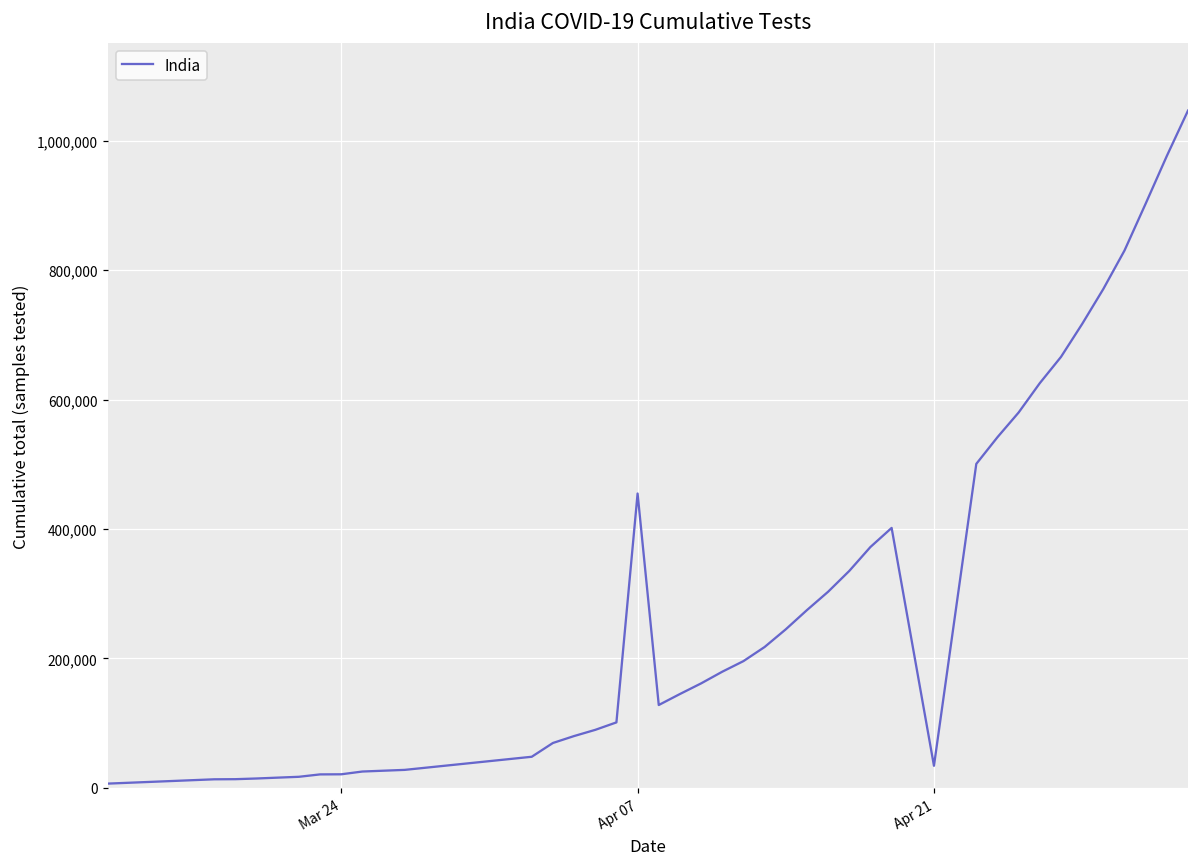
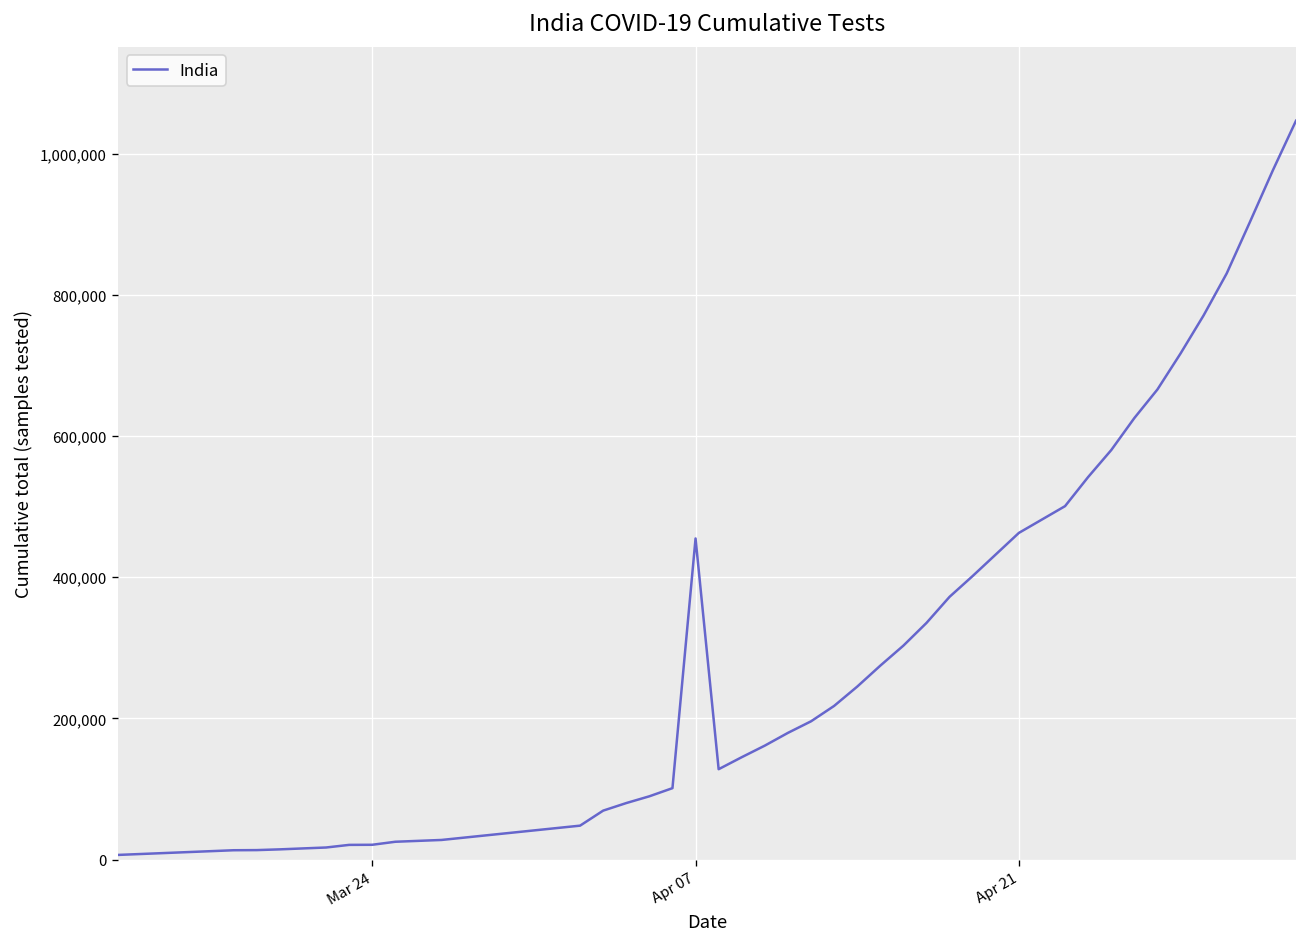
  {
    "Mar 24": "20,000",
    "Apr 07": "450,000",
-   "Apr 21": "30,000"
+   "Apr 21": "460,000"
  }
